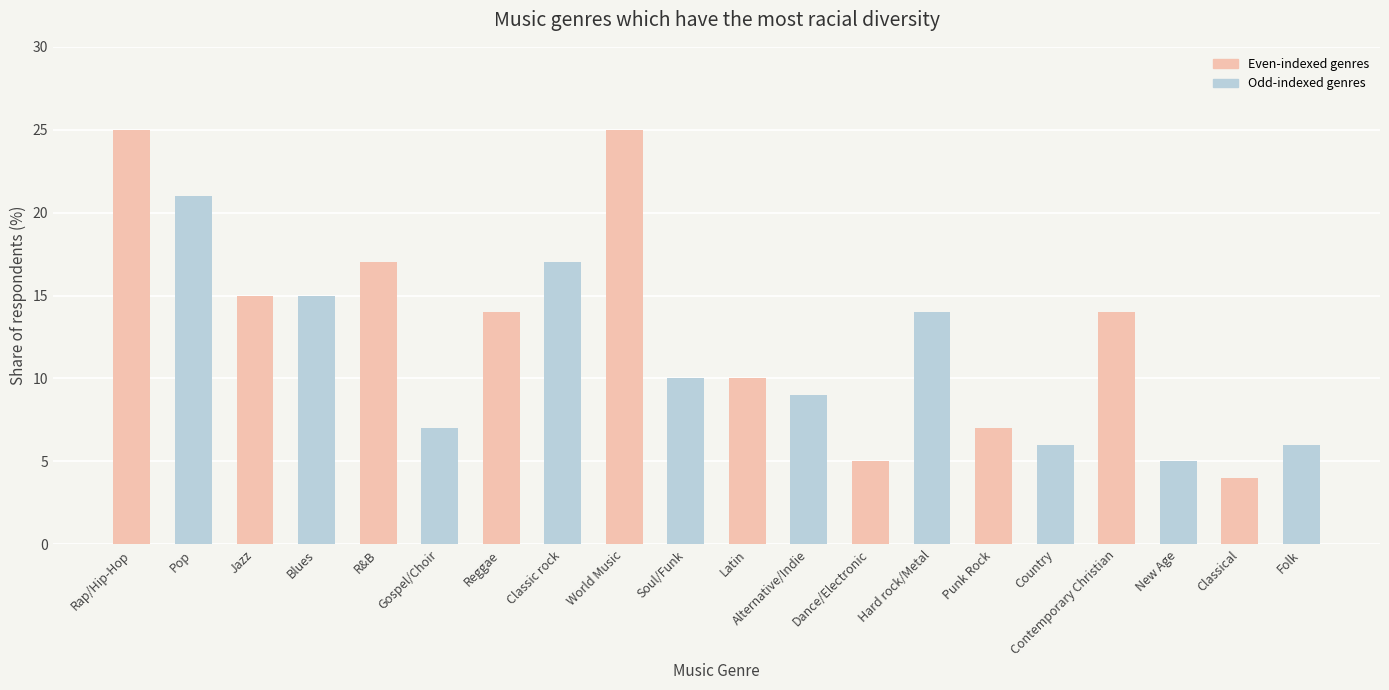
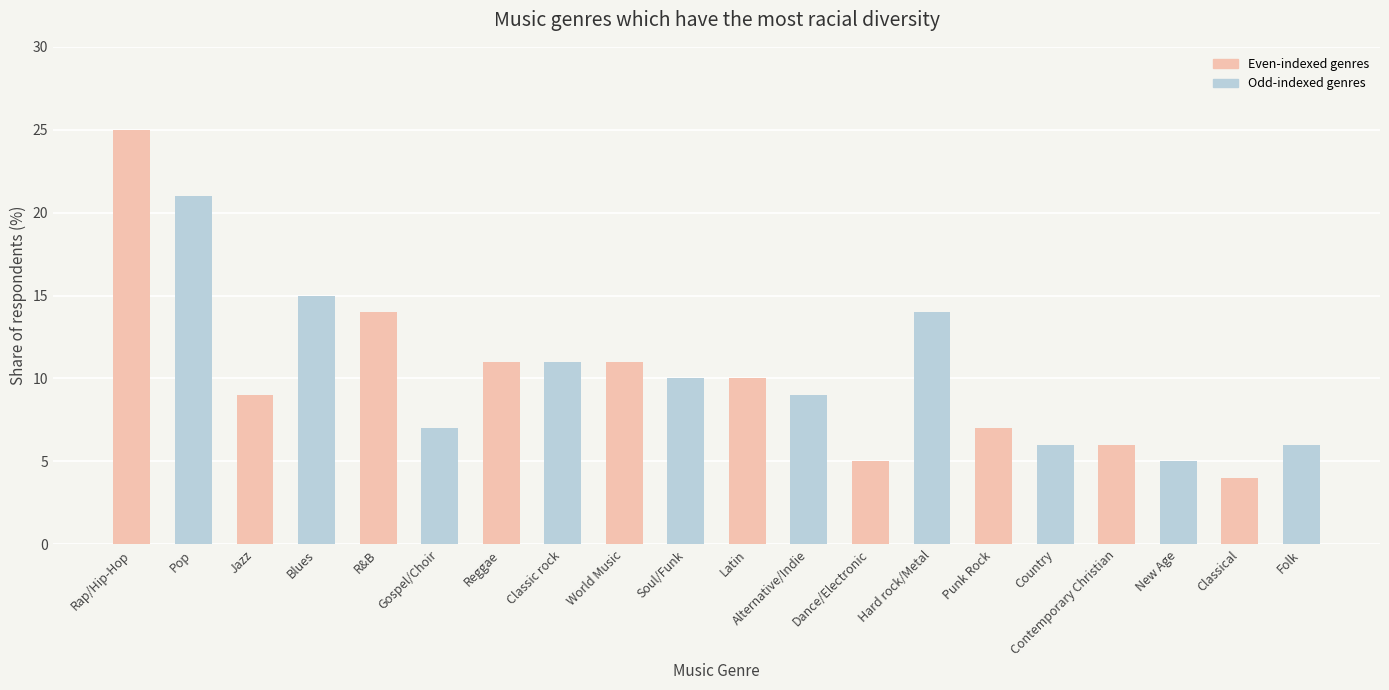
  {
    "Rap/Hip-Hop": 25,
    "Pop": 21,
-   "Jazz": 15,
+   "Jazz": 9,
    "Blues": 15,
-   "R&B": 17,
+   "R&B": 14,
    "Gospel/Choir": 7,
-   "Reggae": 14,
-   "Classic rock": 17,
-   "World Music": 25,
+   "Reggae": 11,
+   "Classic rock": 11,
+   "World Music": 11,
    "Soul/Funk": 10,
    "Latin": 10,
    "Alternative/Indie": 9,
    "Dance/Electronic": 5,
    "Hard rock/Metal": 14,
    "Punk Rock": 7,
    "Country": 6,
-   "Contemporary Christian": 14,
+   "Contemporary Christian": 6,
    "New Age": 5,
    "Classical": 4,
    "Folk": 6
  }
